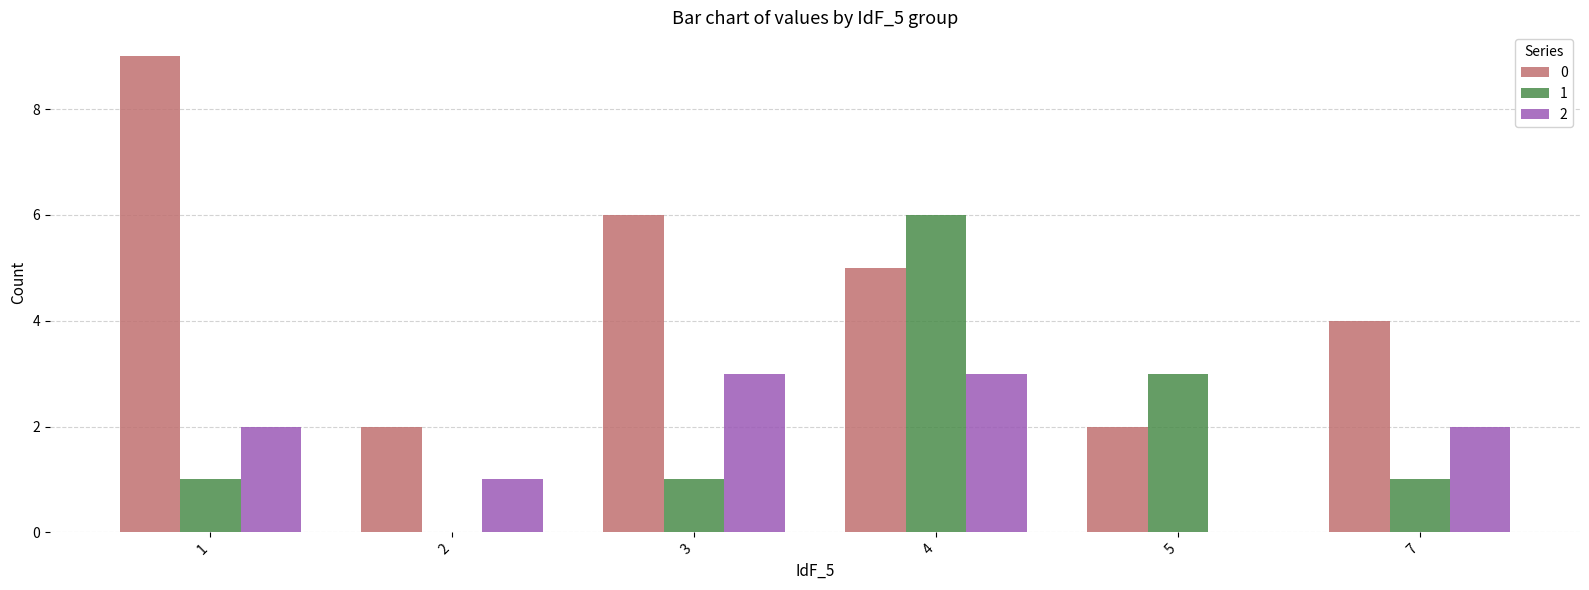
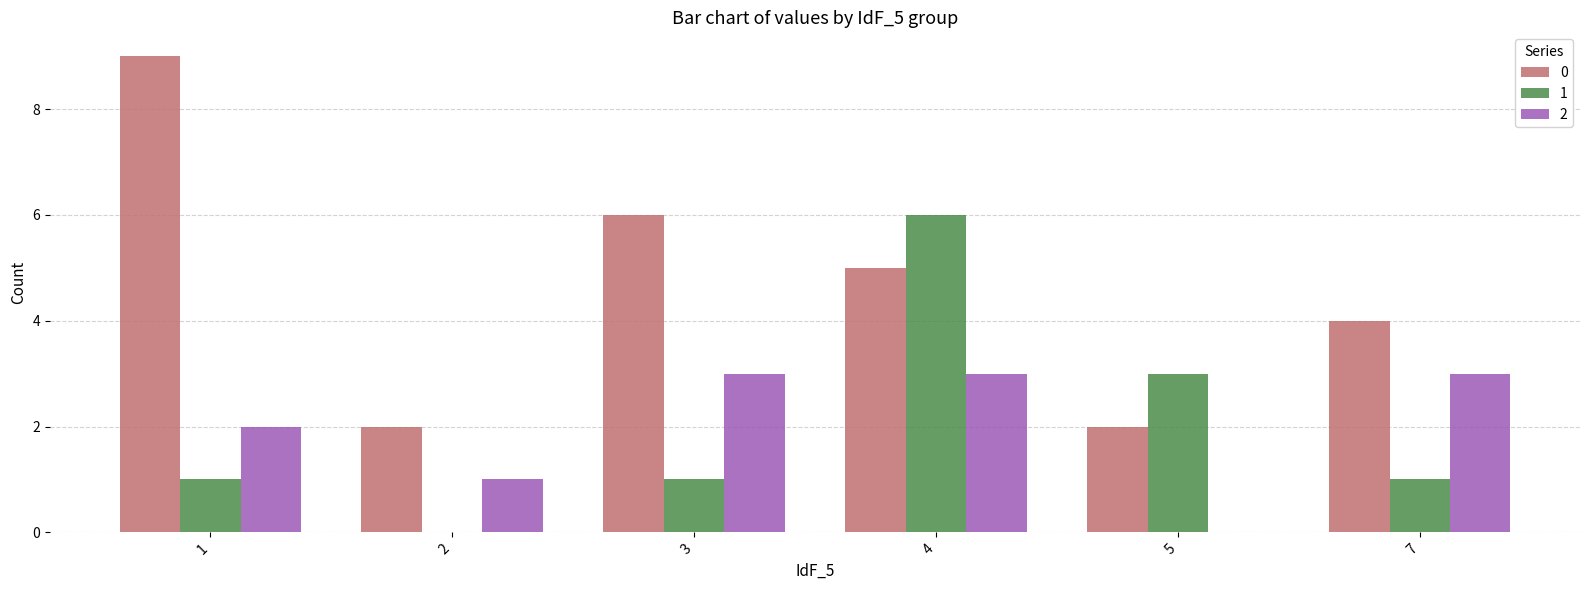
  {
    "0": {
      "1": 9,
      "2": 2,
      "3": 6,
      "4": 5,
      "5": 2,
      "7": 4
    },
    "1": {
      "1": 1,
      "2": 0,
      "3": 1,
      "4": 6,
      "5": 3,
      "7": 1
    },
    "2": {
      "1": 2,
      "2": 1,
      "3": 3,
      "4": 3,
      "5": 0,
-     "7": 2
+     "7": 3
    }
  }
